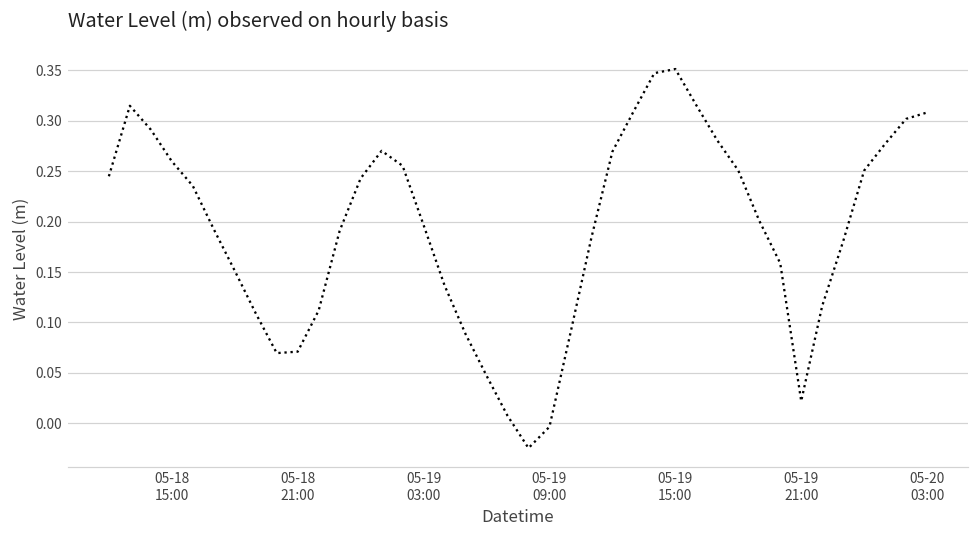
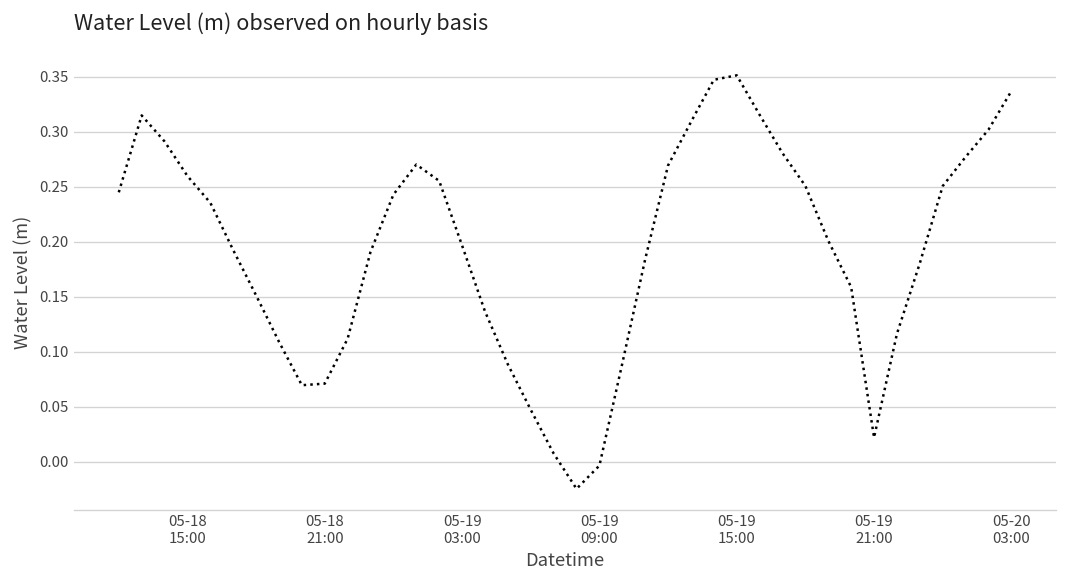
  {
    "05-18 15:00": 0.26,
    "05-18 21:00": 0.07,
    "05-19 03:00": 0.20,
    "05-19 09:00": 0.00,
    "05-19 15:00": 0.35,
    "05-19 21:00": 0.02,
-   "05-20 03:00": 0.31
+   "05-20 03:00": 0.34
  }
